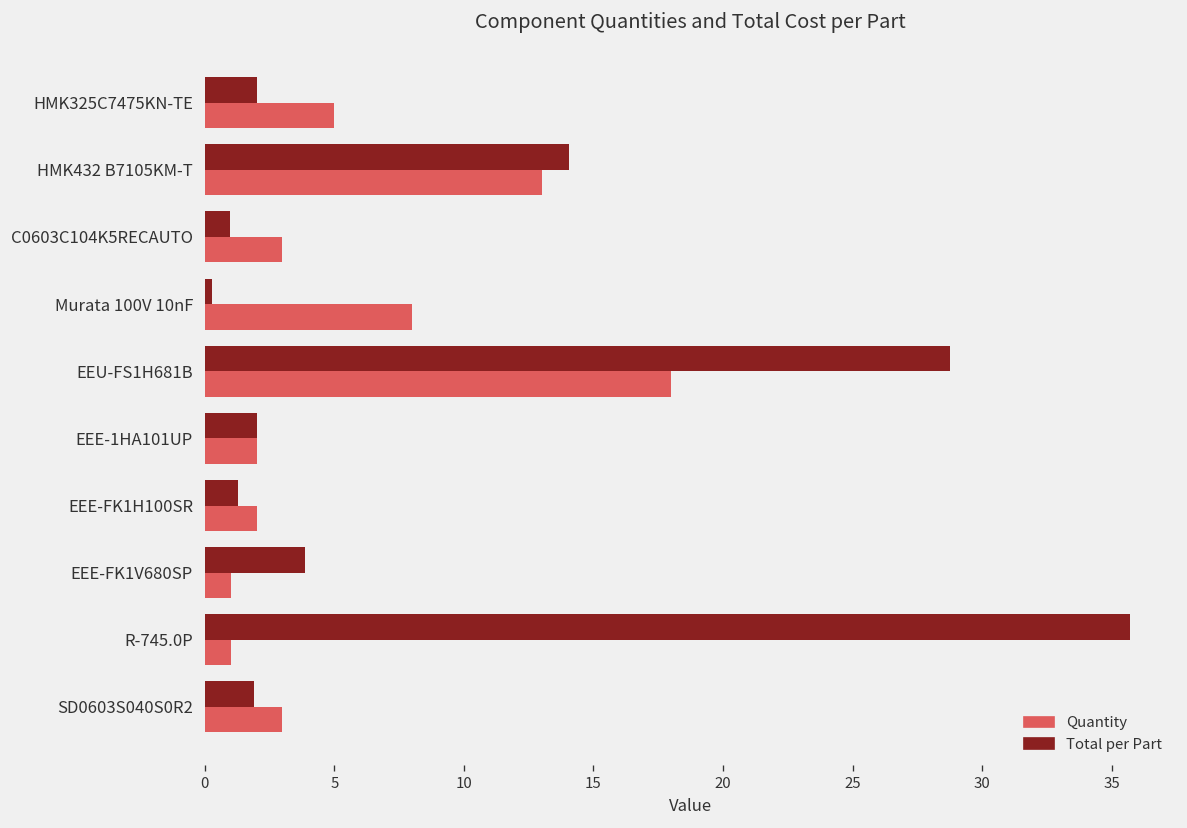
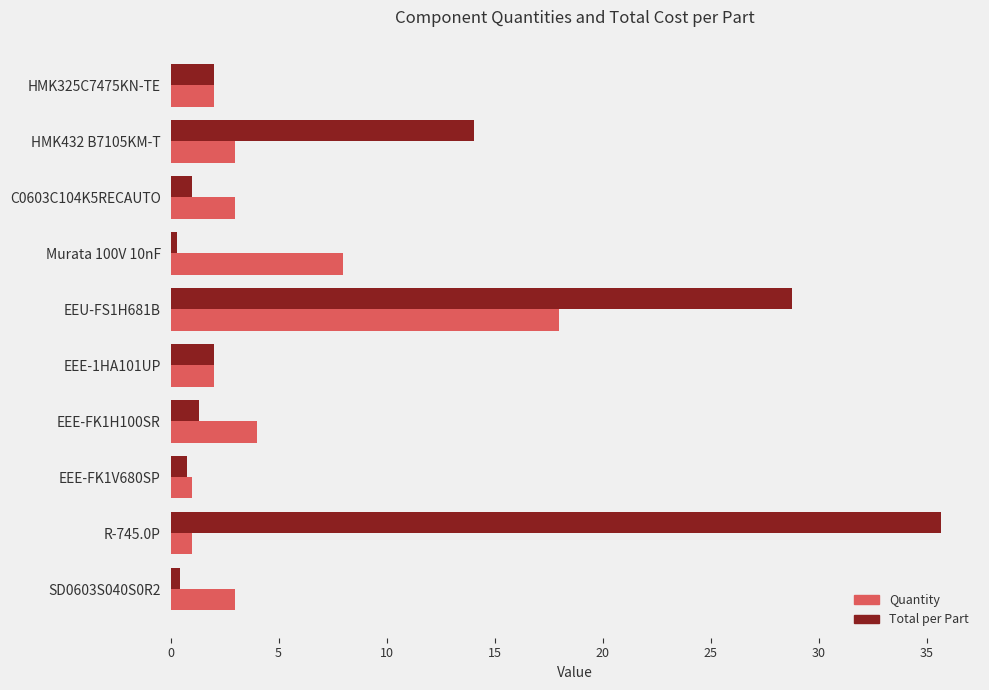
  {
    "Quantity": {
-     "HMK325C7475KN-TE": 5,
-     "HMK432 B7105KM-T": 13,
+     "HMK325C7475KN-TE": 2,
+     "HMK432 B7105KM-T": 3,
      "C0603C104K5RECAUTO": 3,
      "Murata 100V 10nF": 8,
      "EEU-FS1H681B": 18,
      "EEE-1HA101UP": 2,
-     "EEE-FK1H100SR": 2,
+     "EEE-FK1H100SR": 4,
      "EEE-FK1V680SP": 1,
      "R-745.0P": 1,
      "SD0603S040S0R2": 3
    },
    "Total per Part": {
      "HMK325C7475KN-TE": 2.0,
      "HMK432 B7105KM-T": 14.1,
      "C0603C104K5RECAUTO": 1.0,
      "Murata 100V 10nF": 0.3,
      "EEU-FS1H681B": 28.8,
      "EEE-1HA101UP": 2.0,
      "EEE-FK1H100SR": 1.3,
-     "EEE-FK1V680SP": 3.9,
+     "EEE-FK1V680SP": 0.8,
      "R-745.0P": 35.7,
-     "SD0603S040S0R2": 1.9
+     "SD0603S040S0R2": 0.4
    }
  }
